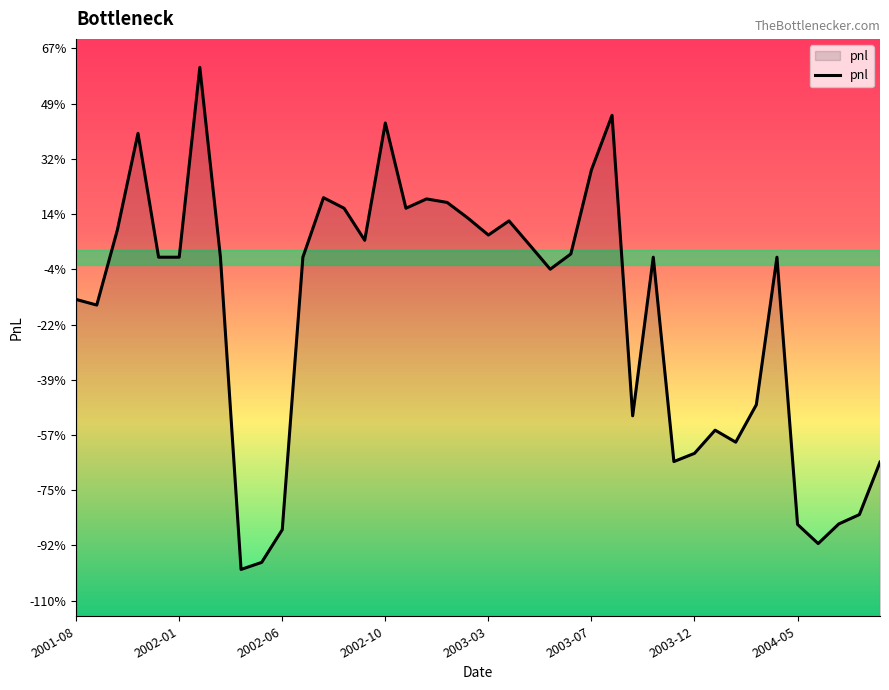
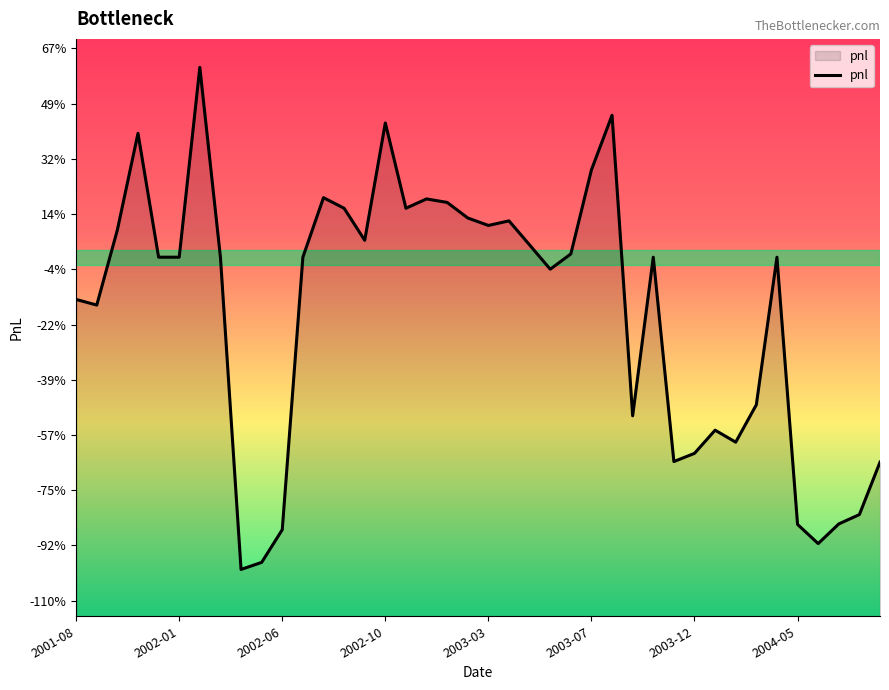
  {
    "2001-08": "-14%",
    "2002-06": "-87%",
    "2002-10": "43%",
-   "2003-03": "7%",
+   "2003-03": "10%",
    "2003-07": "28%",
    "2003-12": "-63%",
    "2004-05": "-86%"
  }
